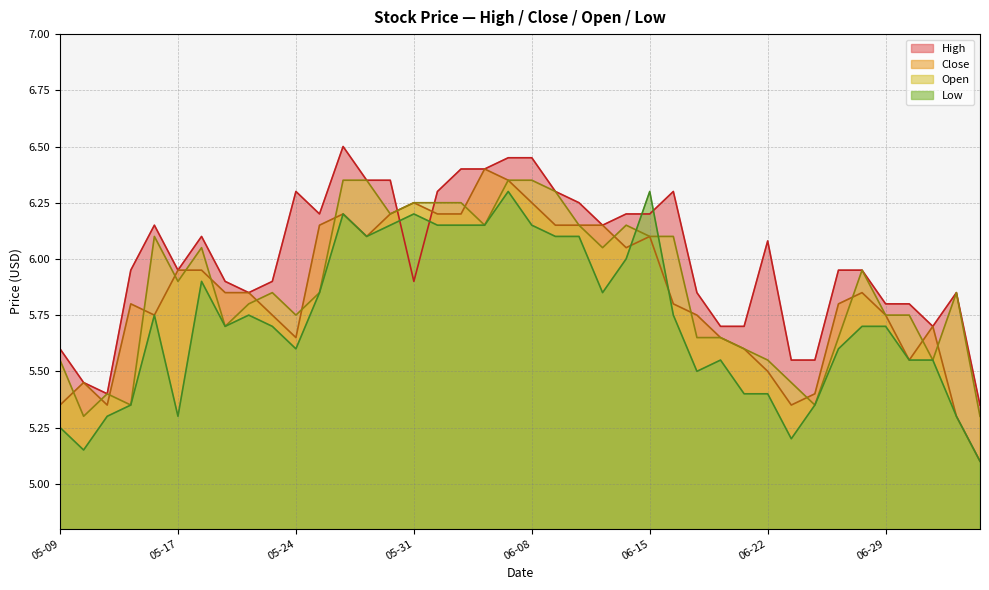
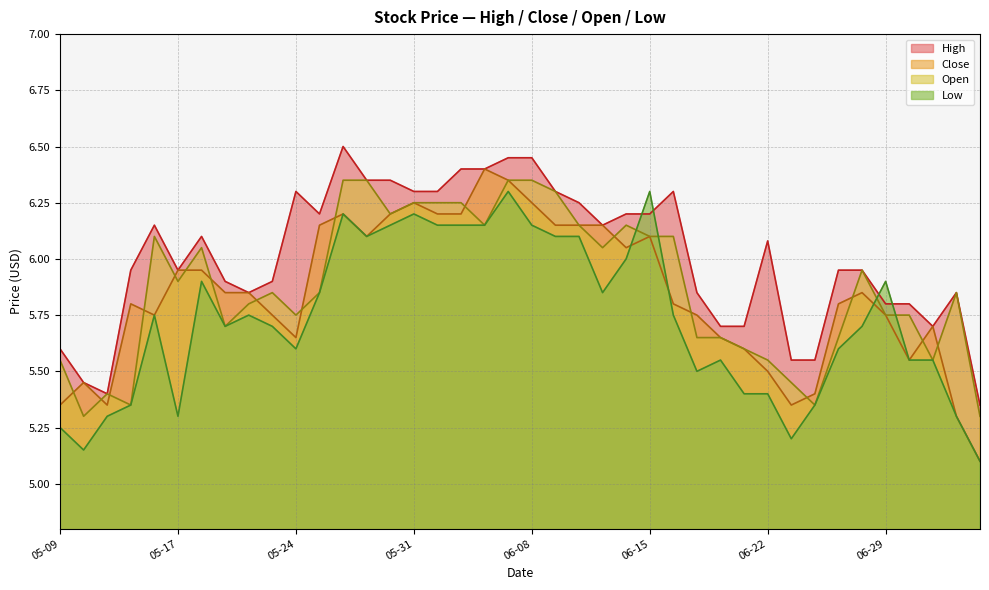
  {
    "High": {
      "05-09": 5.6,
      "05-24": 6.3,
-     "05-31": 5.9,
+     "05-31": 6.3,
      "06-08": 6.45,
      "06-15": 6.2,
      "06-22": 6.08,
      "06-29": 5.8
    },
    "Low": {
      "05-09": 5.25,
      "05-17": 5.3,
      "05-24": 5.6,
      "05-31": 6.2,
      "06-08": 6.15,
      "06-15": 6.3,
      "06-22": 5.4,
-     "06-29": 5.7
+     "06-29": 5.9
    }
  }
